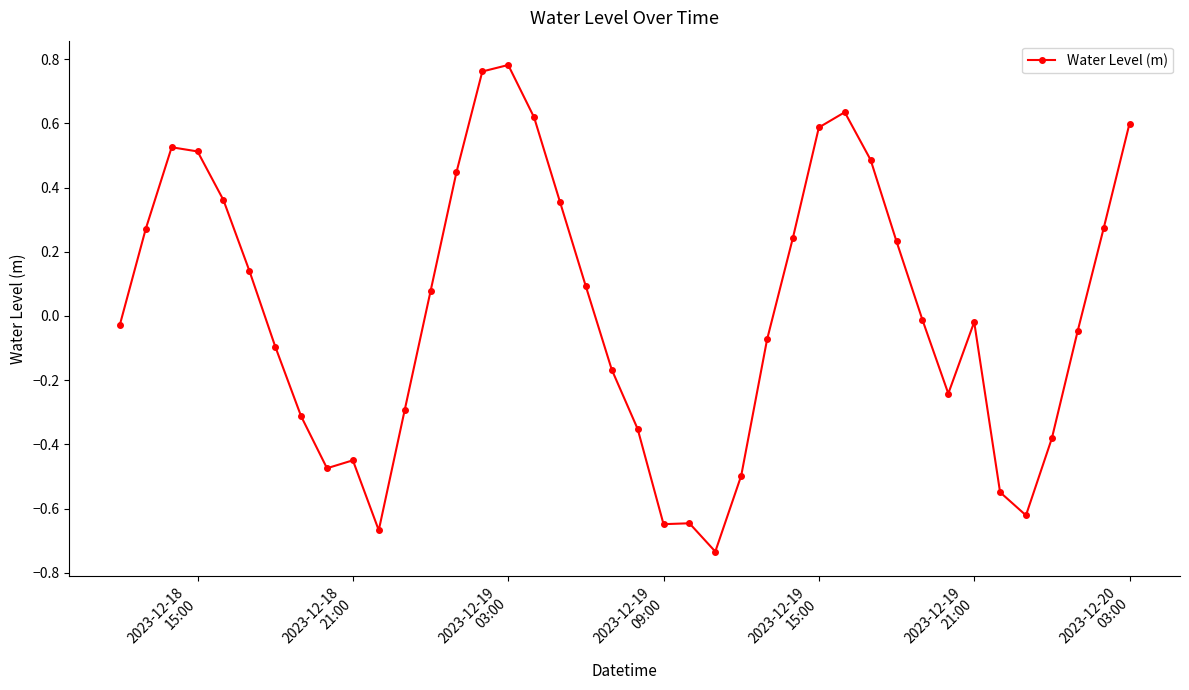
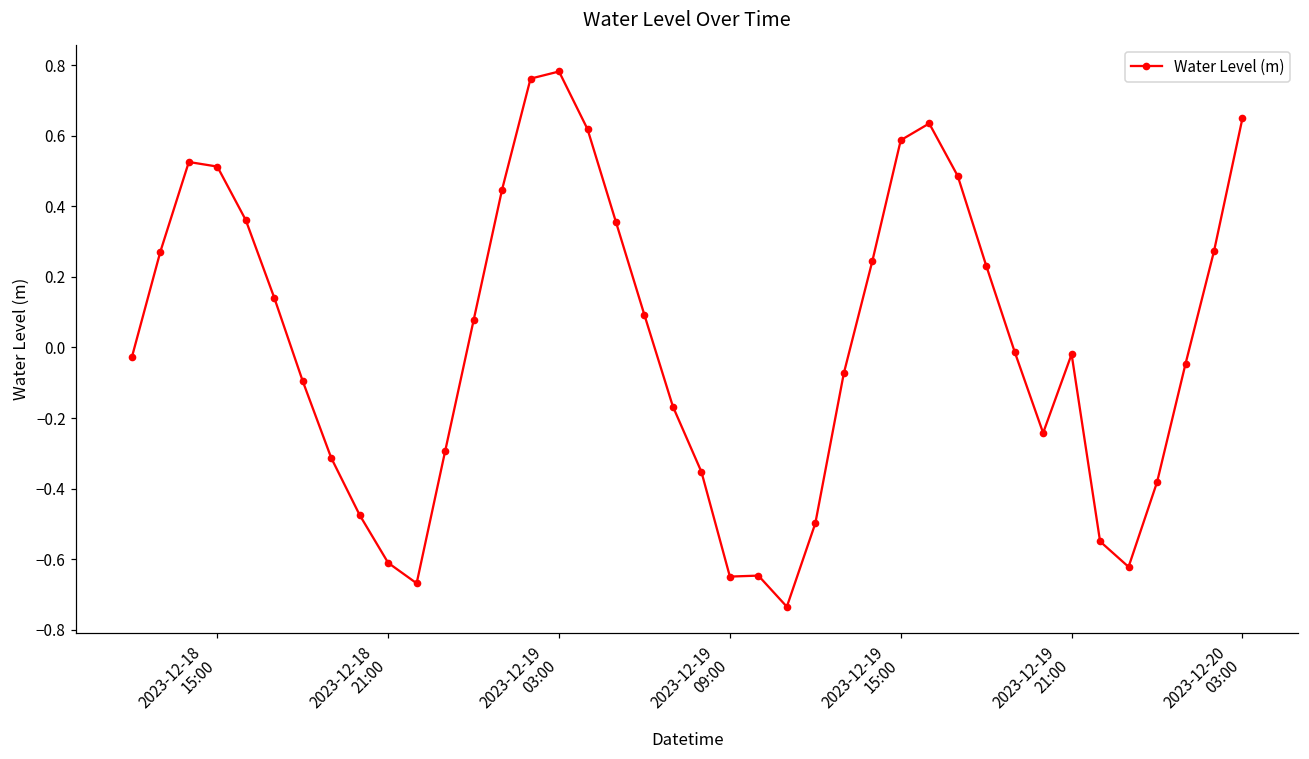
  {
    "2023-12-18 15:00": 0.51,
-   "2023-12-18 21:00": -0.45,
+   "2023-12-18 21:00": -0.61,
    "2023-12-19 03:00": 0.78,
    "2023-12-19 09:00": -0.65,
    "2023-12-19 15:00": 0.59,
    "2023-12-19 21:00": -0.02,
-   "2023-12-20 03:00": 0.60
+   "2023-12-20 03:00": 0.65
  }
